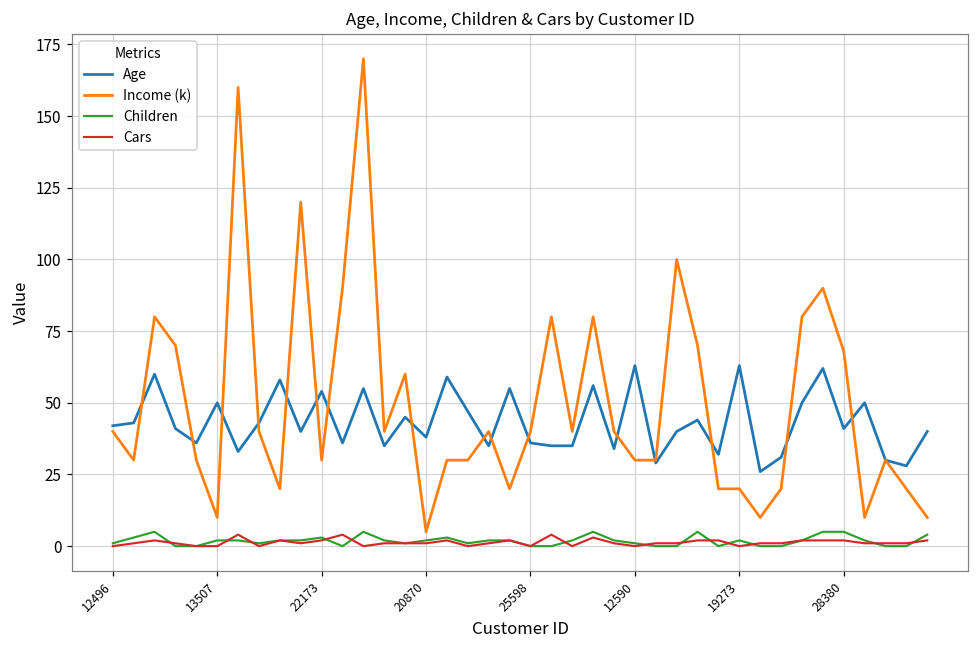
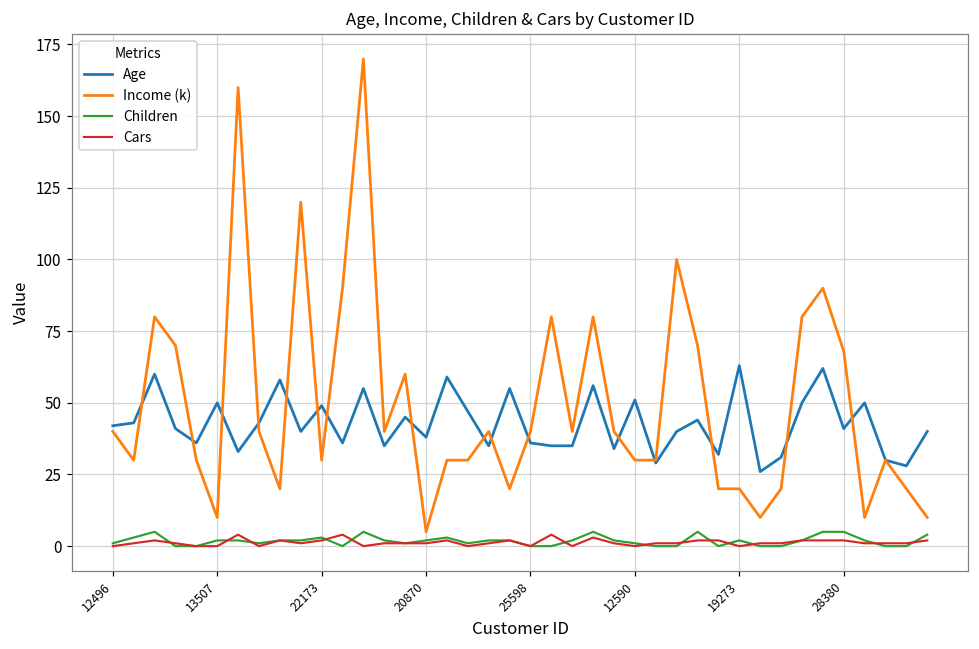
  {
    "Age": {
      "12496": 42,
      "13507": 50,
-     "22173": 54,
+     "22173": 49,
      "20870": 38,
      "25598": 36,
-     "12590": 63,
+     "12590": 51,
      "19273": 63,
      "28380": 41
    },
    "Income (k)": {
      "12496": 40,
      "13507": 10,
      "22173": 30,
      "20870": 5,
      "25598": 40,
      "12590": 30,
      "19273": 20,
      "28380": 68
    },
    "Children": {
      "12496": 1,
      "13507": 2,
      "22173": 3,
      "20870": 2,
      "12590": 1,
      "19273": 2,
      "28380": 5
    },
    "Cars": {
      "12496": 0,
      "13507": 0,
      "22173": 2,
      "20870": 1,
      "12590": 0,
      "19273": 0,
      "28380": 2
    }
  }
